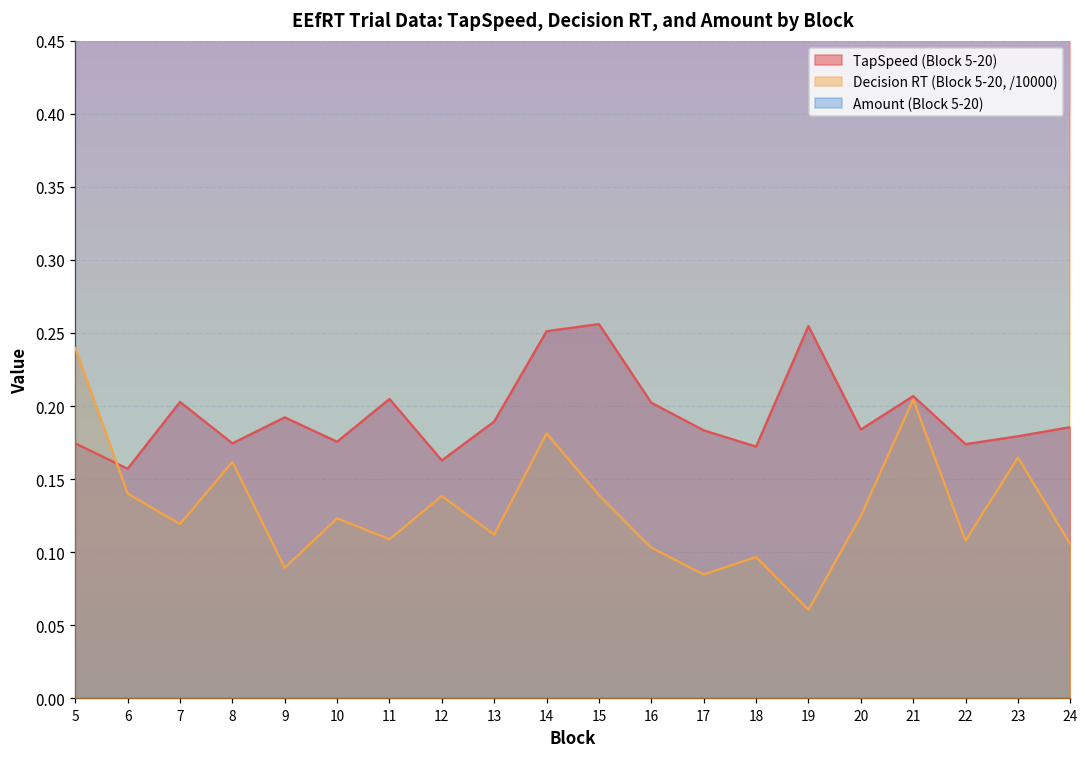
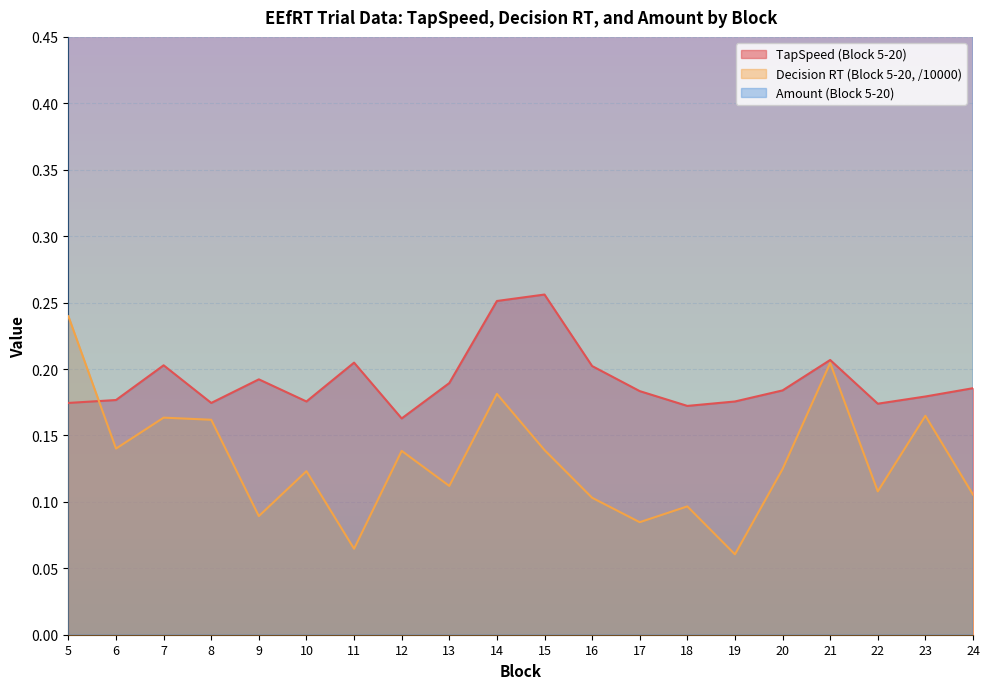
  {
    "TapSpeed (Block 5-20)": {
      "5": 0.174,
-     "6": 0.157,
+     "6": 0.177,
      "7": 0.203,
      "8": 0.174,
      "9": 0.192,
      "10": 0.176,
      "11": 0.205,
      "12": 0.163,
      "13": 0.189,
      "14": 0.251,
      "15": 0.256,
      "16": 0.202,
      "17": 0.183,
      "18": 0.172,
-     "19": 0.255,
+     "19": 0.176,
      "20": 0.184,
      "21": 0.207,
      "22": 0.174,
      "23": 0.179,
      "24": 0.186
    },
    "Decision RT (Block 5-20, /10000)": {
      "5": 0.240,
      "6": 0.140,
-     "7": 0.119,
+     "7": 0.163,
      "8": 0.162,
      "9": 0.089,
      "10": 0.123,
-     "11": 0.109,
+     "11": 0.065,
      "12": 0.138,
      "13": 0.112,
      "14": 0.181,
      "15": 0.139,
      "16": 0.103,
      "17": 0.085,
      "18": 0.097,
      "19": 0.061,
      "20": 0.125,
      "21": 0.205,
      "22": 0.108,
      "23": 0.165,
      "24": 0.106
    }
  }
